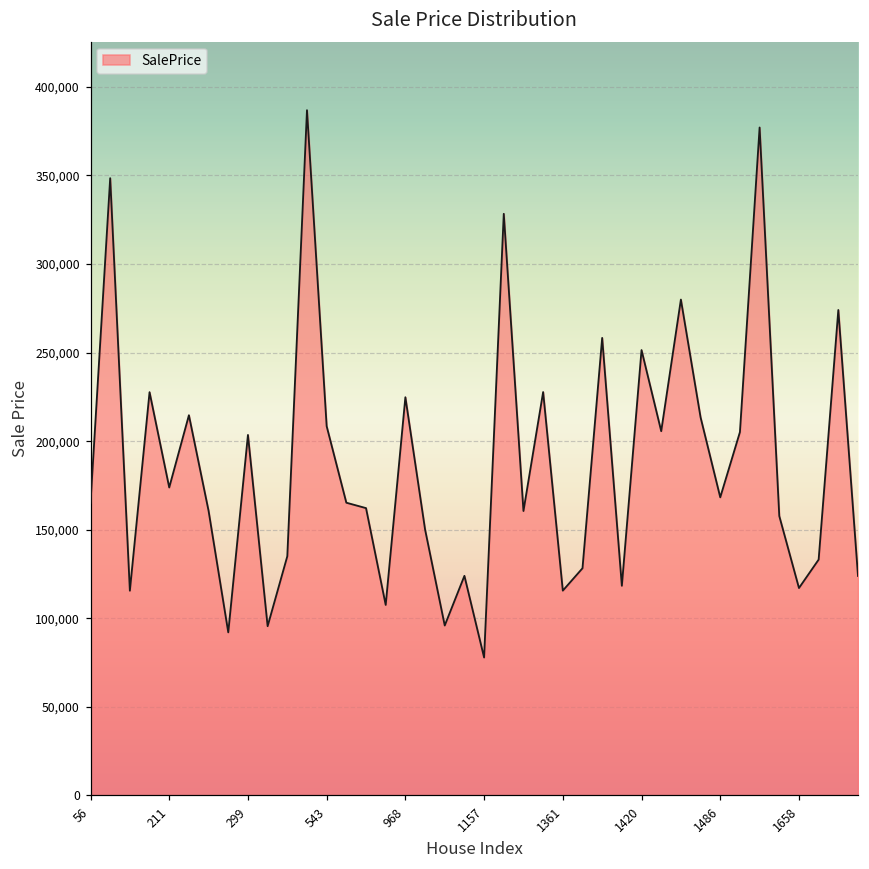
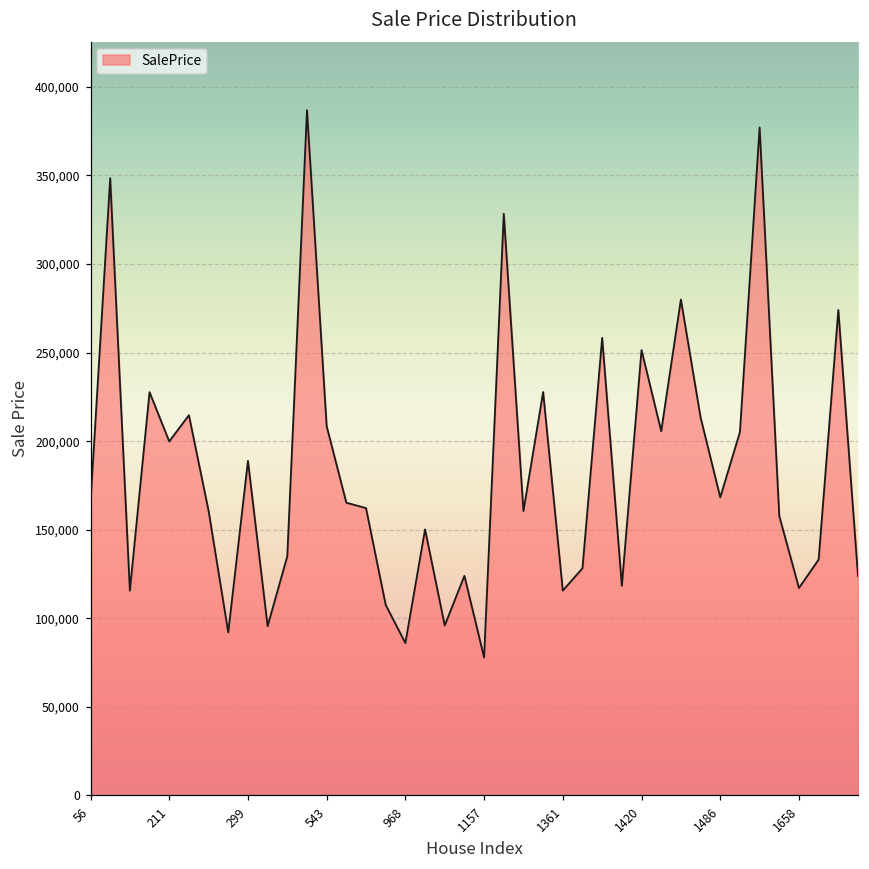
  {
    "56": "165,000",
-   "211": "174,000",
-   "299": "204,000",
+   "211": "200,000",
+   "299": "189,000",
    "543": "208,000",
-   "968": "225,000",
+   "968": "86,000",
    "1157": "78,000",
    "1361": "116,000",
    "1420": "251,000",
    "1486": "168,000",
    "1658": "117,000"
  }
